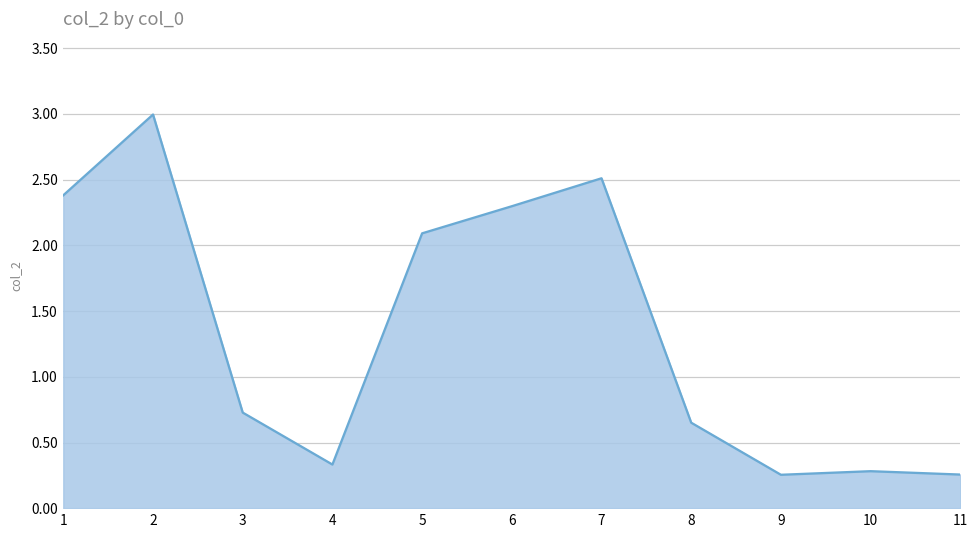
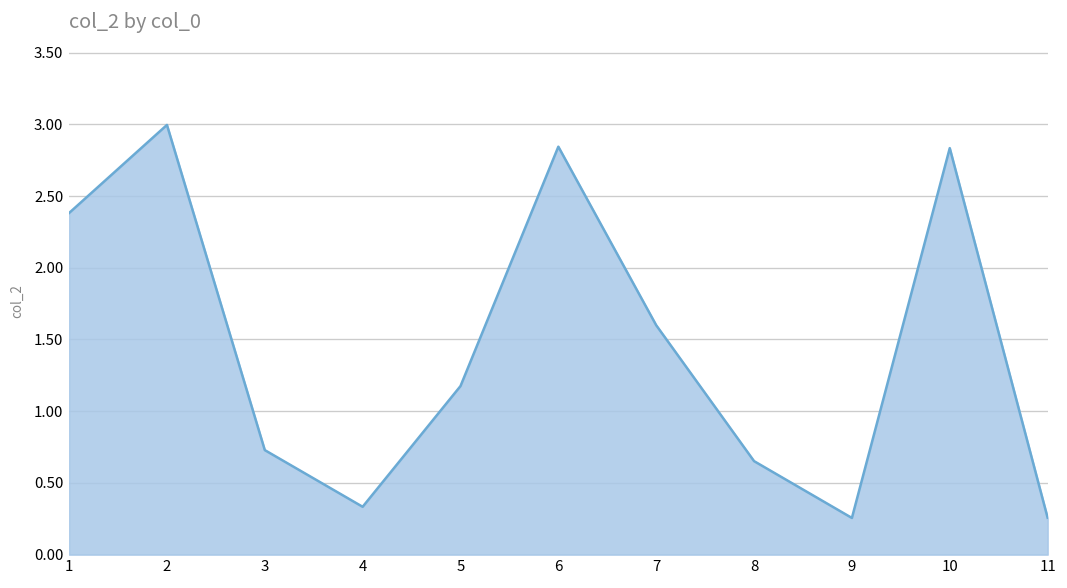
  {
    "1": 2.38,
    "2": 3.00,
    "3": 0.73,
    "4": 0.33,
-   "5": 2.09,
-   "6": 2.30,
-   "7": 2.51,
+   "5": 1.18,
+   "6": 2.84,
+   "7": 1.60,
    "8": 0.65,
    "9": 0.26,
-   "10": 0.28,
+   "10": 2.83,
    "11": 0.26
  }
